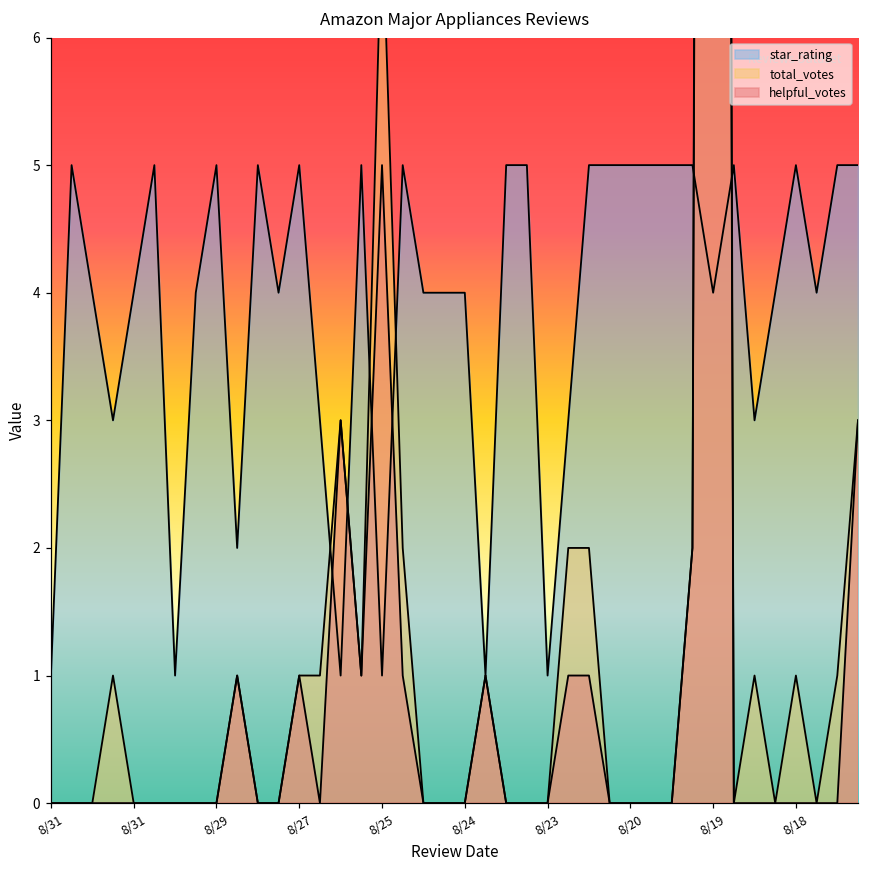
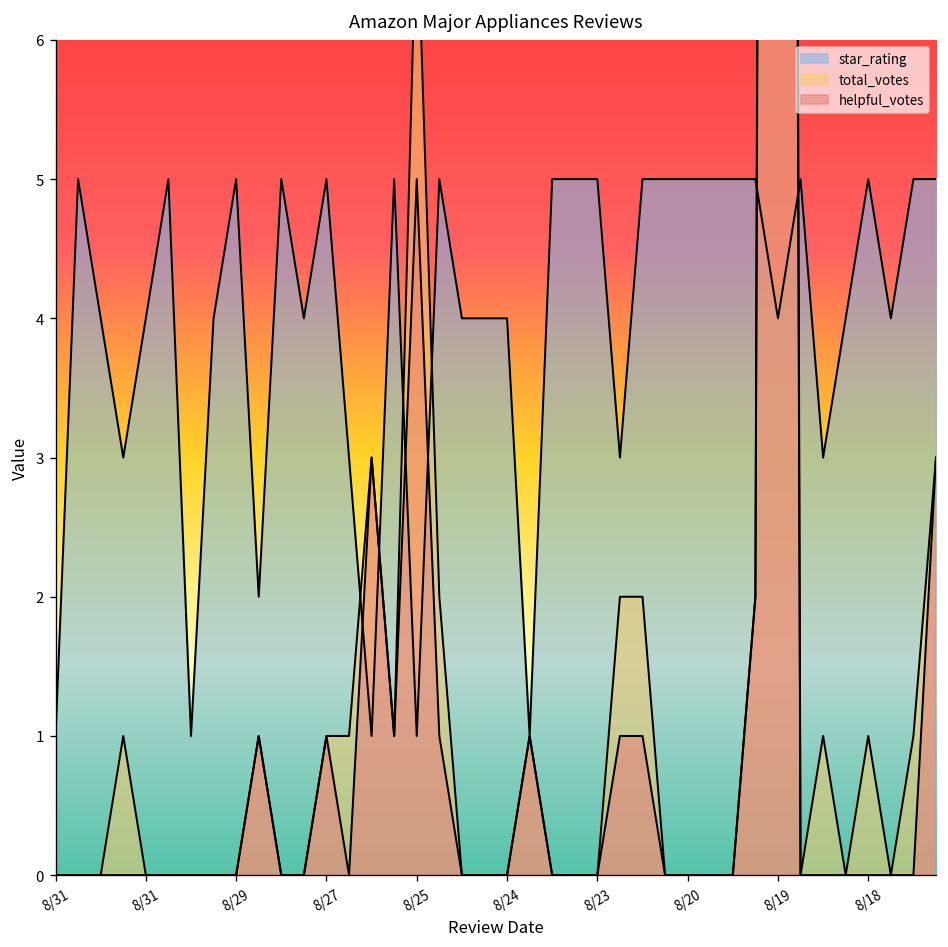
  {
    "star_rating": {
-     "8/23": 1
+     "8/23": 5
    }
  }
